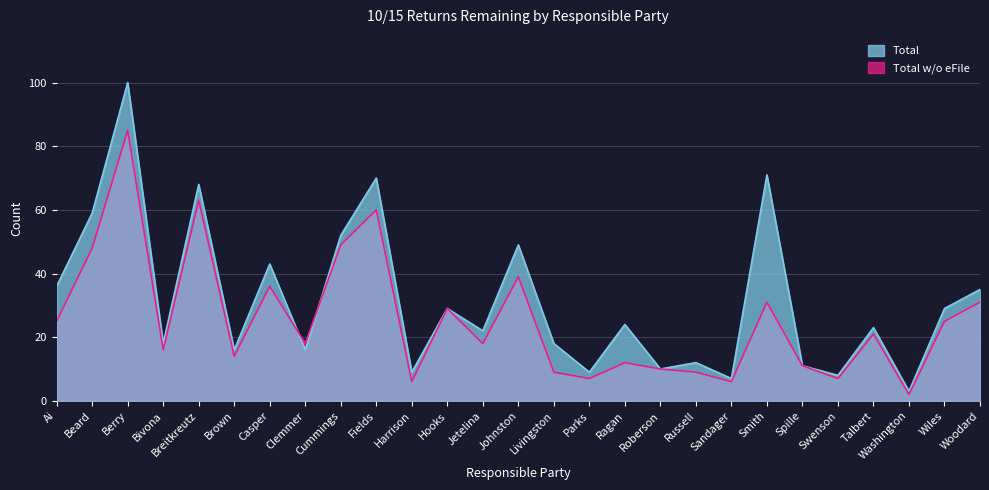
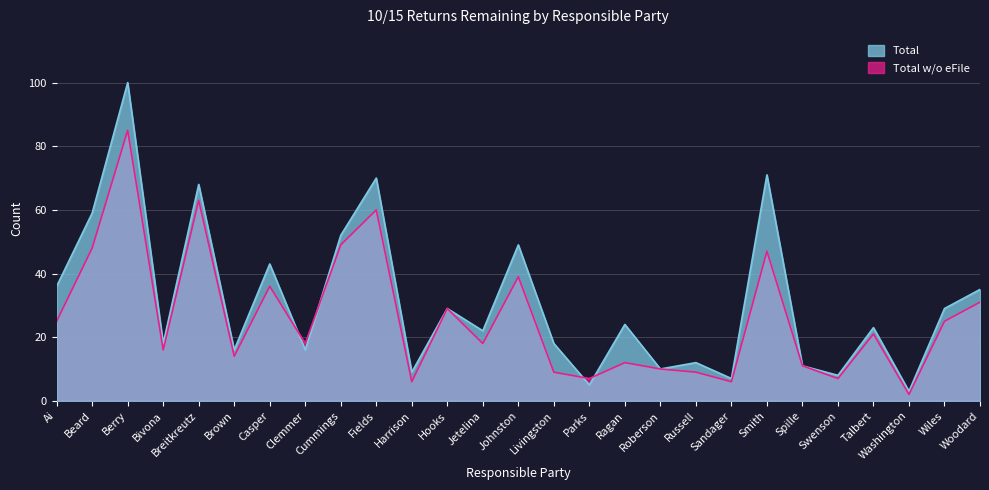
  {
    "Total": {
      "Ai": 36,
      "Beard": 59,
      "Berry": 100,
      "Bivona": 18,
      "Breitkreutz": 68,
      "Brown": 16,
      "Casper": 43,
      "Clemmer": 16,
      "Cummings": 52,
      "Fields": 70,
      "Harrison": 9,
      "Jetelina": 22,
      "Johnston": 49,
      "Livingston": 18,
-     "Parks": 9,
+     "Parks": 5,
      "Ragan": 24,
      "Russell": 12,
      "Sandager": 7,
      "Smith": 71,
      "Swenson": 8,
      "Talbert": 23,
      "Washington": 3,
      "Wiles": 29,
      "Woodard": 35
    },
    "Total w/o eFile": {
      "Ai": 25,
      "Beard": 48,
      "Berry": 85,
      "Bivona": 16,
      "Breitkreutz": 63,
      "Brown": 14,
      "Casper": 36,
      "Clemmer": 18,
      "Cummings": 49,
      "Fields": 60,
      "Harrison": 6,
      "Jetelina": 18,
      "Johnston": 39,
      "Livingston": 9,
      "Parks": 7,
      "Ragan": 12,
      "Russell": 9,
      "Sandager": 6,
-     "Smith": 31,
+     "Smith": 47,
      "Swenson": 7,
      "Talbert": 21,
      "Washington": 2,
      "Wiles": 25,
      "Woodard": 31
    }
  }
